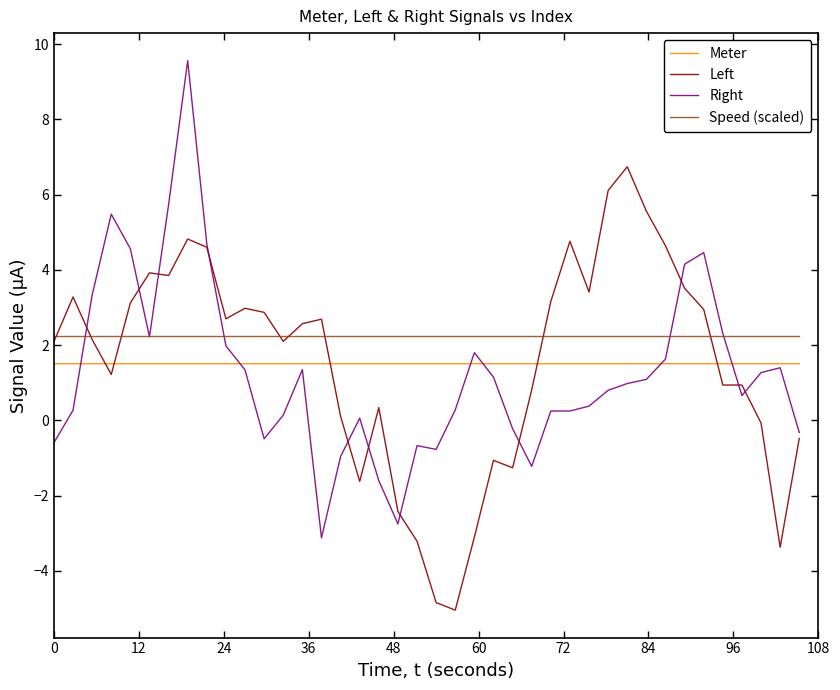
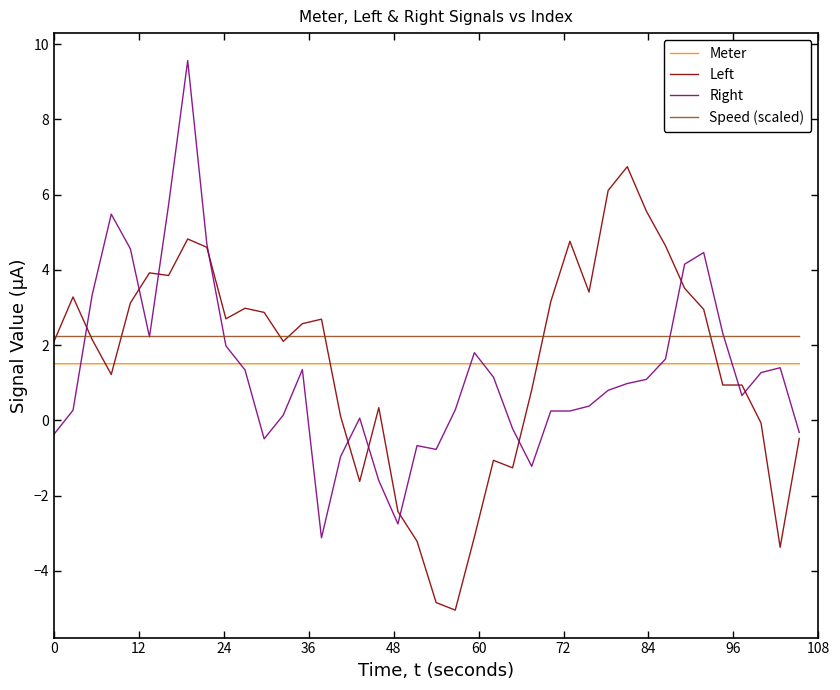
  {
    "Meter": {
      "0": 1.5
    },
    "Left": {
      "0": 2.1
    },
    "Right": {
-     "0": -0.6
+     "0": -0.4
    },
    "Speed (scaled)": {
      "0": 2.2
    }
  }
